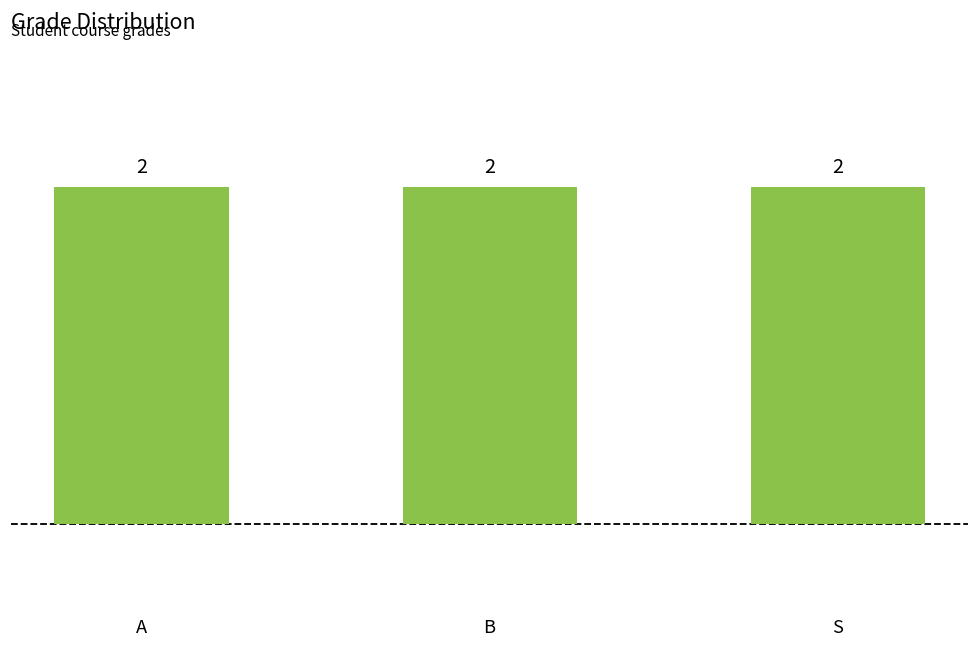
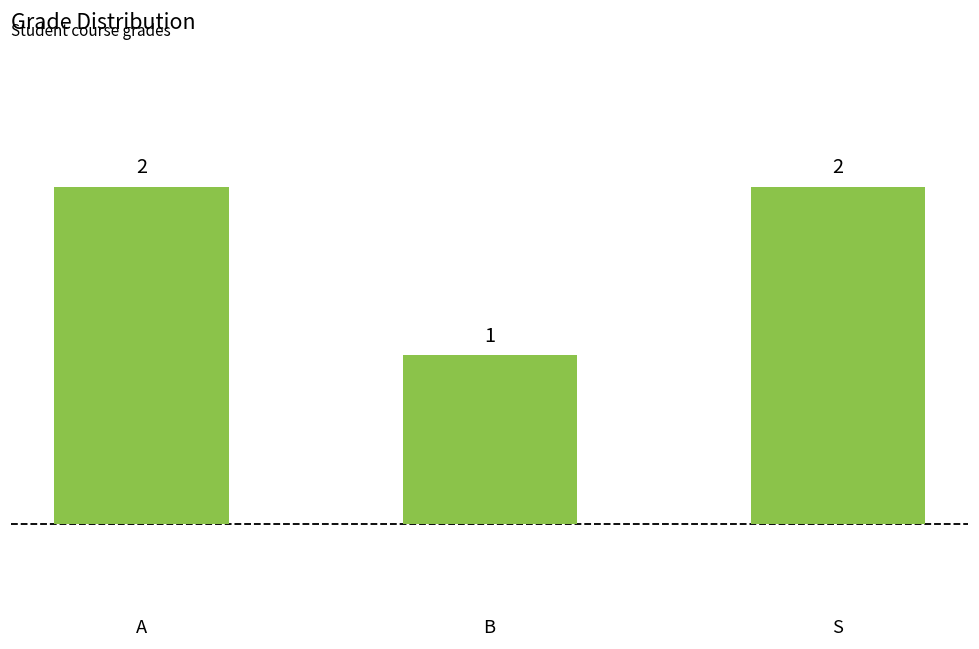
  {
    "A": 2,
-   "B": 2,
+   "B": 1,
    "S": 2
  }
